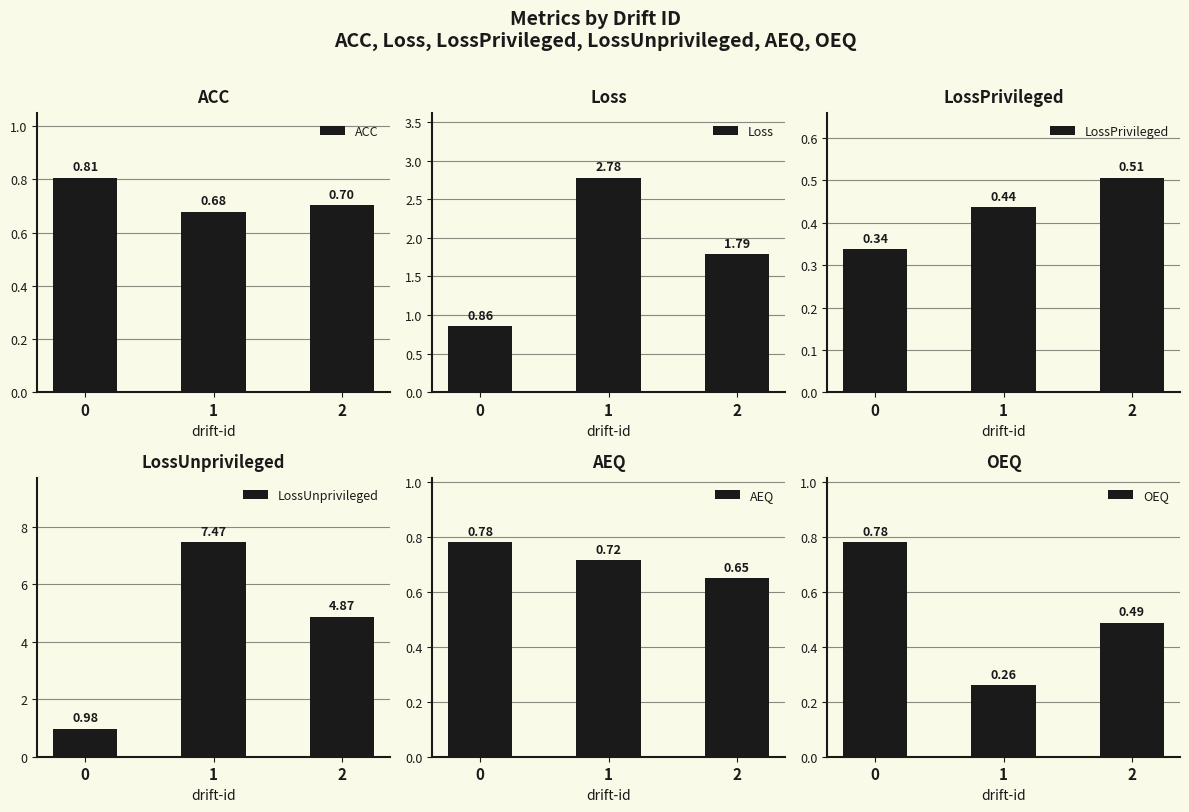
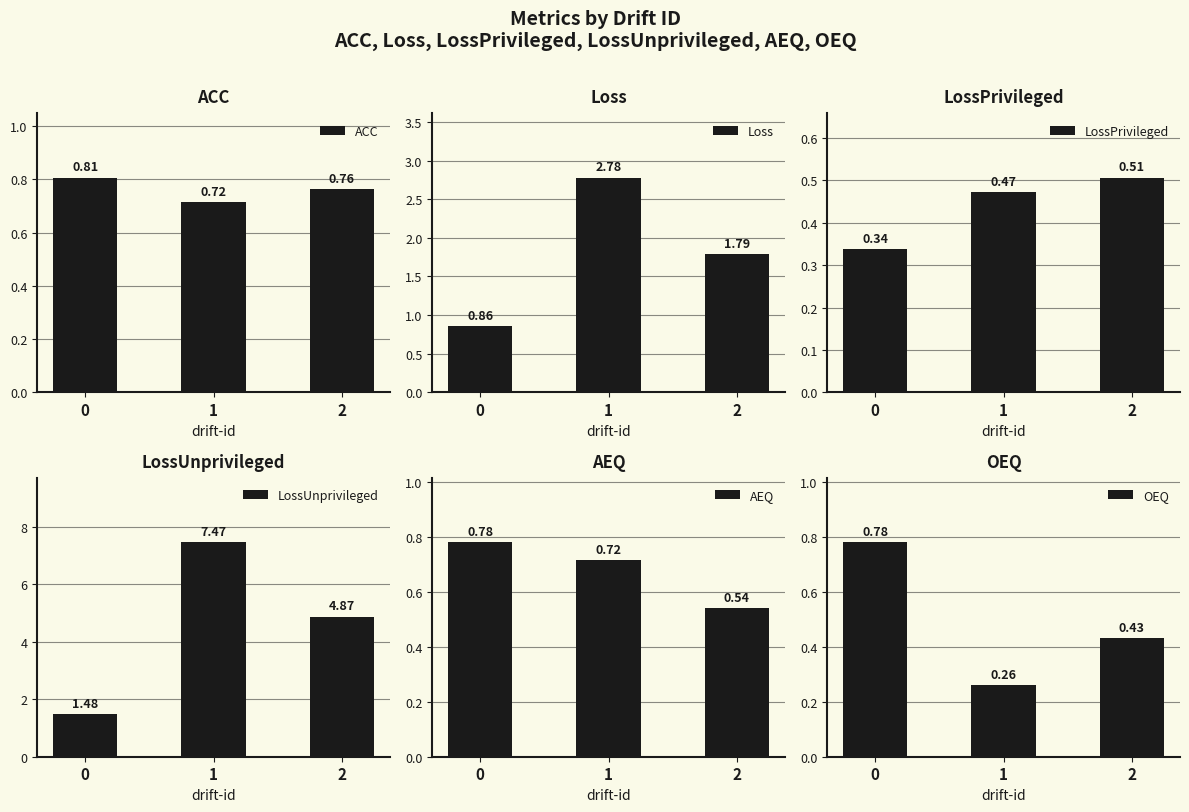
  {
    "ACC": {
      "0": 0.81,
-     "1": 0.68,
-     "2": 0.70
+     "1": 0.72,
+     "2": 0.76
    },
    "Loss": {
      "0": 0.86,
      "1": 2.78,
      "2": 1.79
    },
    "LossPrivileged": {
      "0": 0.34,
-     "1": 0.44,
+     "1": 0.47,
      "2": 0.51
    },
    "LossUnprivileged": {
-     "0": 0.98,
+     "0": 1.48,
      "1": 7.47,
      "2": 4.87
    },
    "AEQ": {
      "0": 0.78,
      "1": 0.72,
-     "2": 0.65
+     "2": 0.54
    },
    "OEQ": {
      "0": 0.78,
      "1": 0.26,
-     "2": 0.49
+     "2": 0.43
    }
  }
